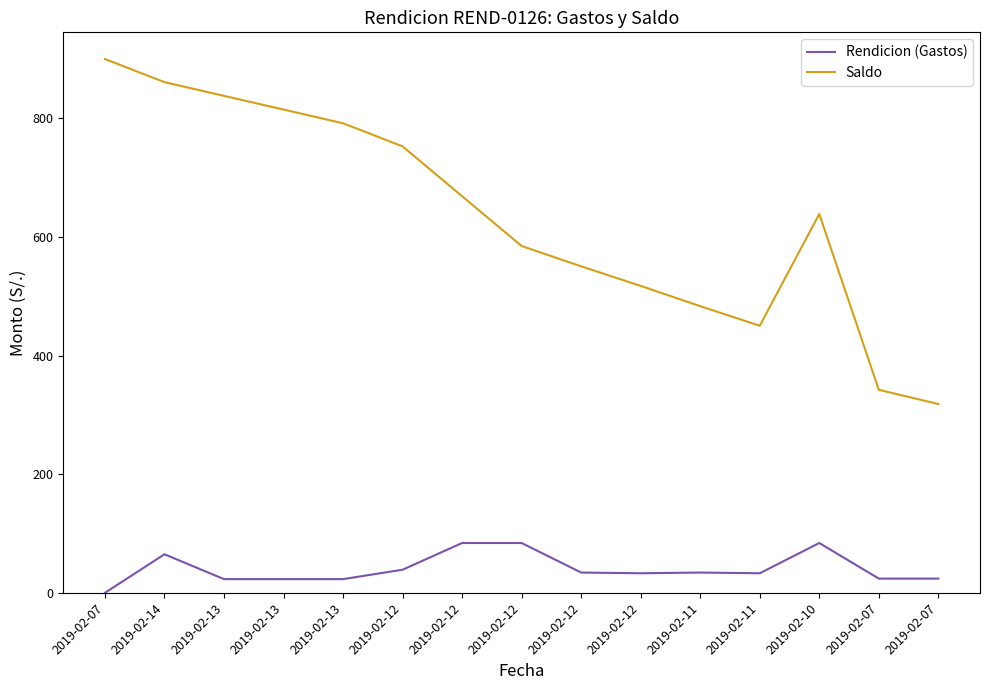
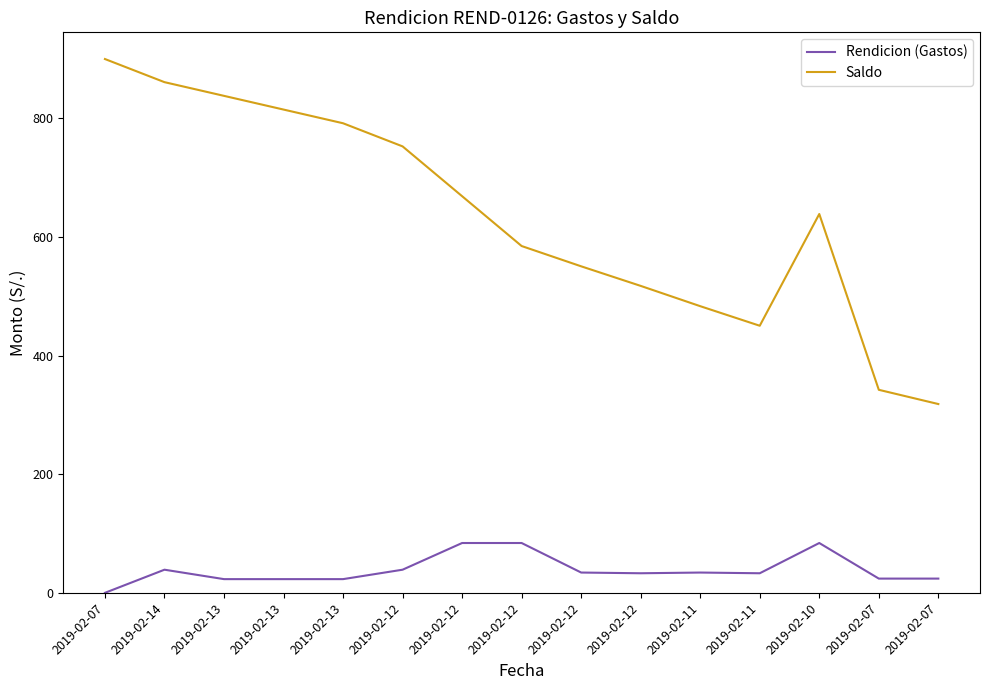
  {
    "Rendicion (Gastos)": {
-     "2019-02-14": 70,
+     "2019-02-14": 40,
      "2019-02-10": 80
    },
    "Saldo": {
      "2019-02-14": 860,
      "2019-02-10": 640
    }
  }
